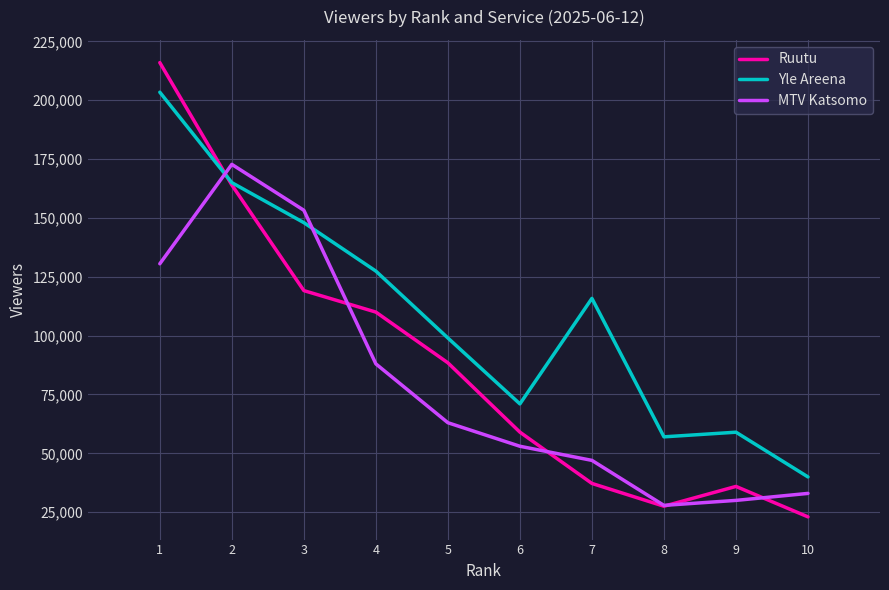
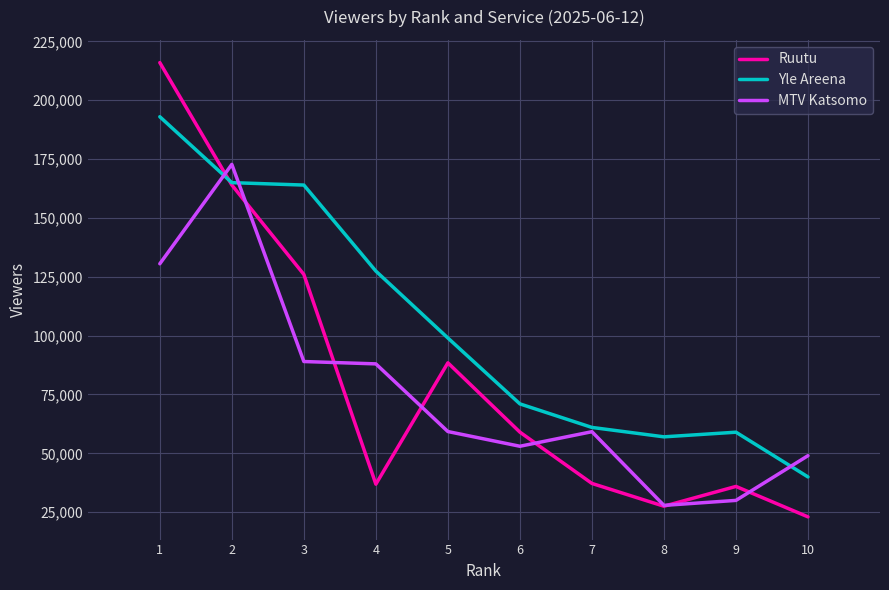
  {
    "Ruutu": {
      "1": "216,000",
-     "3": "119,000",
-     "4": "110,000",
+     "3": "126,000",
+     "4": "37,000",
      "5": "88,000",
      "6": "59,000",
      "7": "37,000",
      "9": "36,000",
      "10": "23,000"
    },
    "Yle Areena": {
-     "1": "203,000",
-     "3": "148,000",
+     "1": "193,000",
+     "3": "164,000",
      "4": "127,000",
      "5": "99,000",
      "6": "71,000",
-     "7": "116,000",
+     "7": "61,000",
      "8": "57,000",
      "9": "59,000",
      "10": "40,000"
    },
    "MTV Katsomo": {
      "1": "131,000",
      "2": "173,000",
-     "3": "153,000",
+     "3": "89,000",
      "4": "88,000",
-     "5": "63,000",
+     "5": "59,000",
      "6": "53,000",
-     "7": "47,000",
+     "7": "59,000",
      "9": "30,000",
-     "10": "33,000"
+     "10": "49,000"
    }
  }
